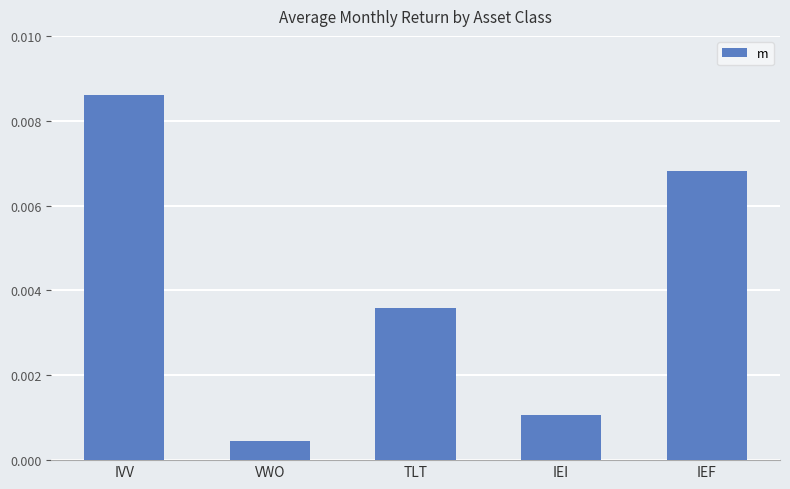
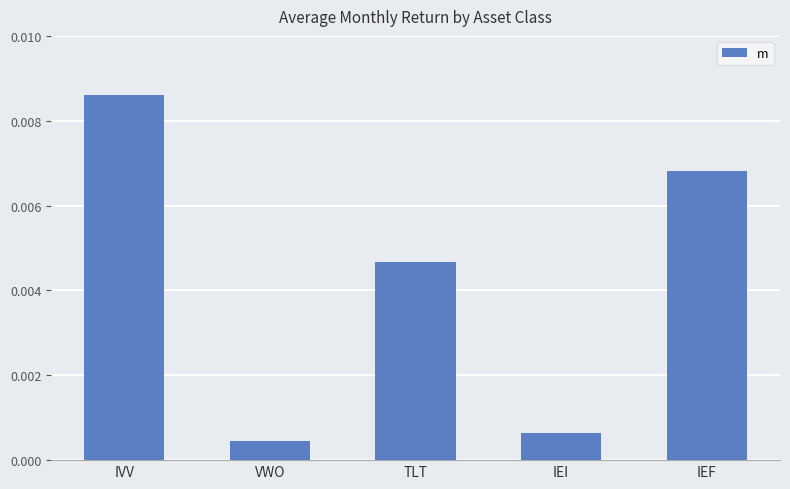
  {
    "IVV": 0.0086,
    "VWO": 0.0005,
-   "TLT": 0.0036,
-   "IEI": 0.0011,
+   "TLT": 0.0047,
+   "IEI": 0.0006,
    "IEF": 0.0068
  }
